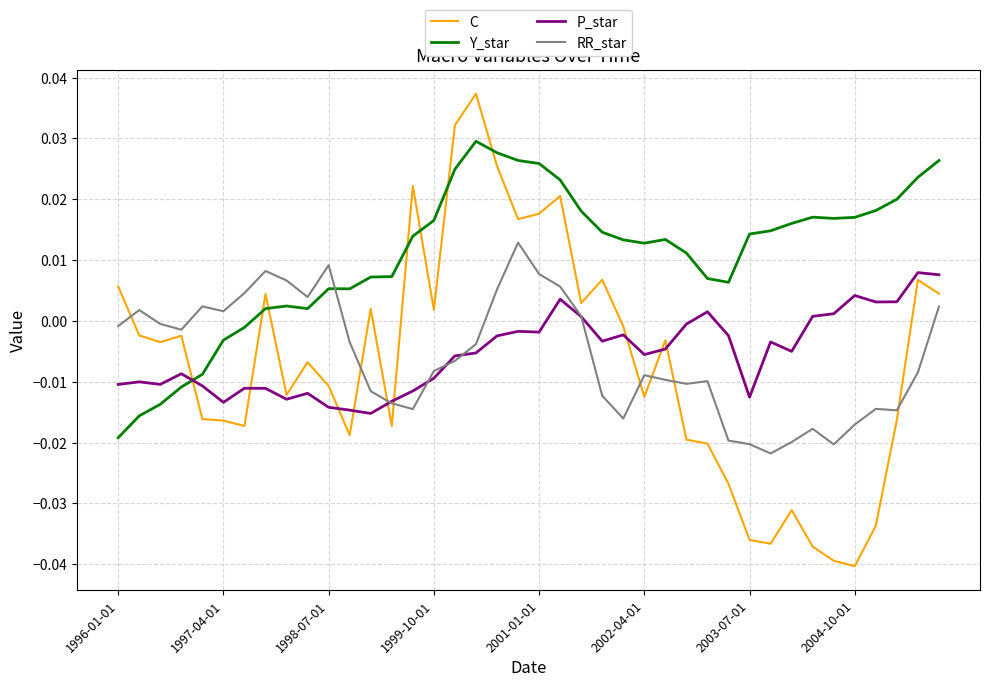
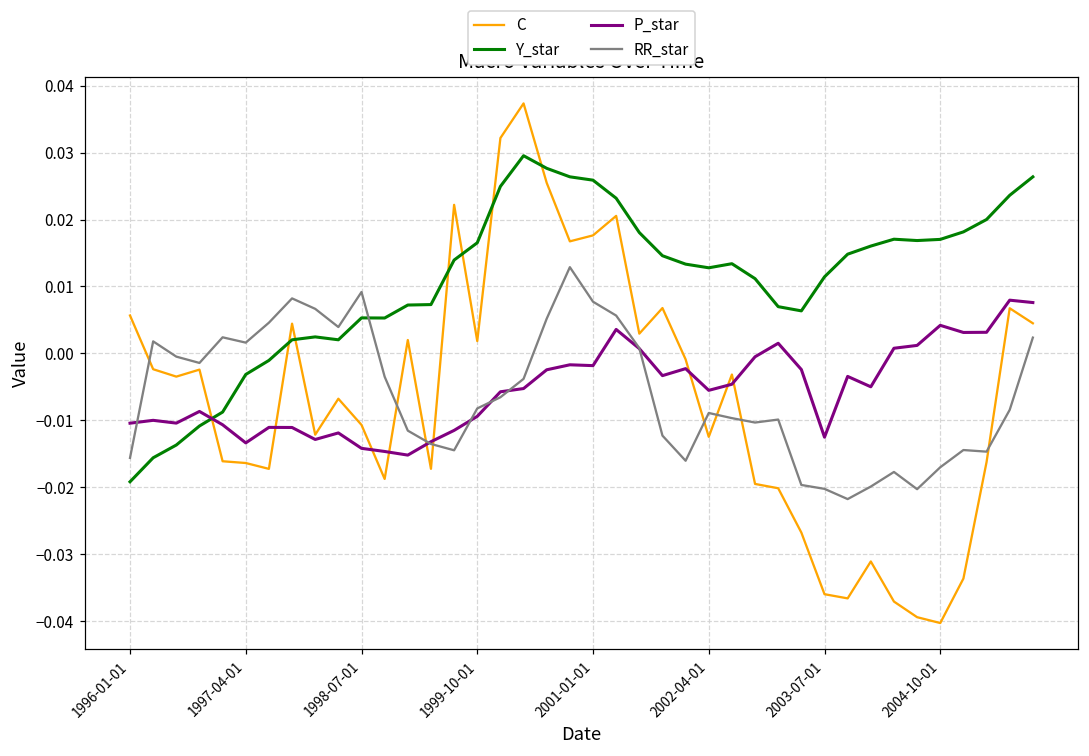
  {
    "C": {
      "1996-01-01": 0.006,
      "1997-04-01": -0.016,
      "1998-07-01": -0.011,
      "1999-10-01": 0.002,
      "2001-01-01": 0.018,
      "2002-04-01": -0.012,
      "2003-07-01": -0.036,
      "2004-10-01": -0.040
    },
    "Y_star": {
      "1996-01-01": -0.019,
      "1997-04-01": -0.003,
      "1998-07-01": 0.005,
      "1999-10-01": 0.017,
      "2001-01-01": 0.026,
      "2002-04-01": 0.013,
-     "2003-07-01": 0.014,
+     "2003-07-01": 0.011,
      "2004-10-01": 0.017
    },
    "P_star": {
      "1996-01-01": -0.010,
      "1997-04-01": -0.013,
      "1998-07-01": -0.014,
      "1999-10-01": -0.009,
      "2001-01-01": -0.002,
      "2002-04-01": -0.006,
      "2003-07-01": -0.013,
      "2004-10-01": 0.004
    },
    "RR_star": {
-     "1996-01-01": -0.001,
+     "1996-01-01": -0.016,
      "1997-04-01": 0.002,
      "1998-07-01": 0.009,
      "1999-10-01": -0.008,
      "2001-01-01": 0.008,
      "2002-04-01": -0.009,
      "2003-07-01": -0.020,
      "2004-10-01": -0.017
    }
  }
